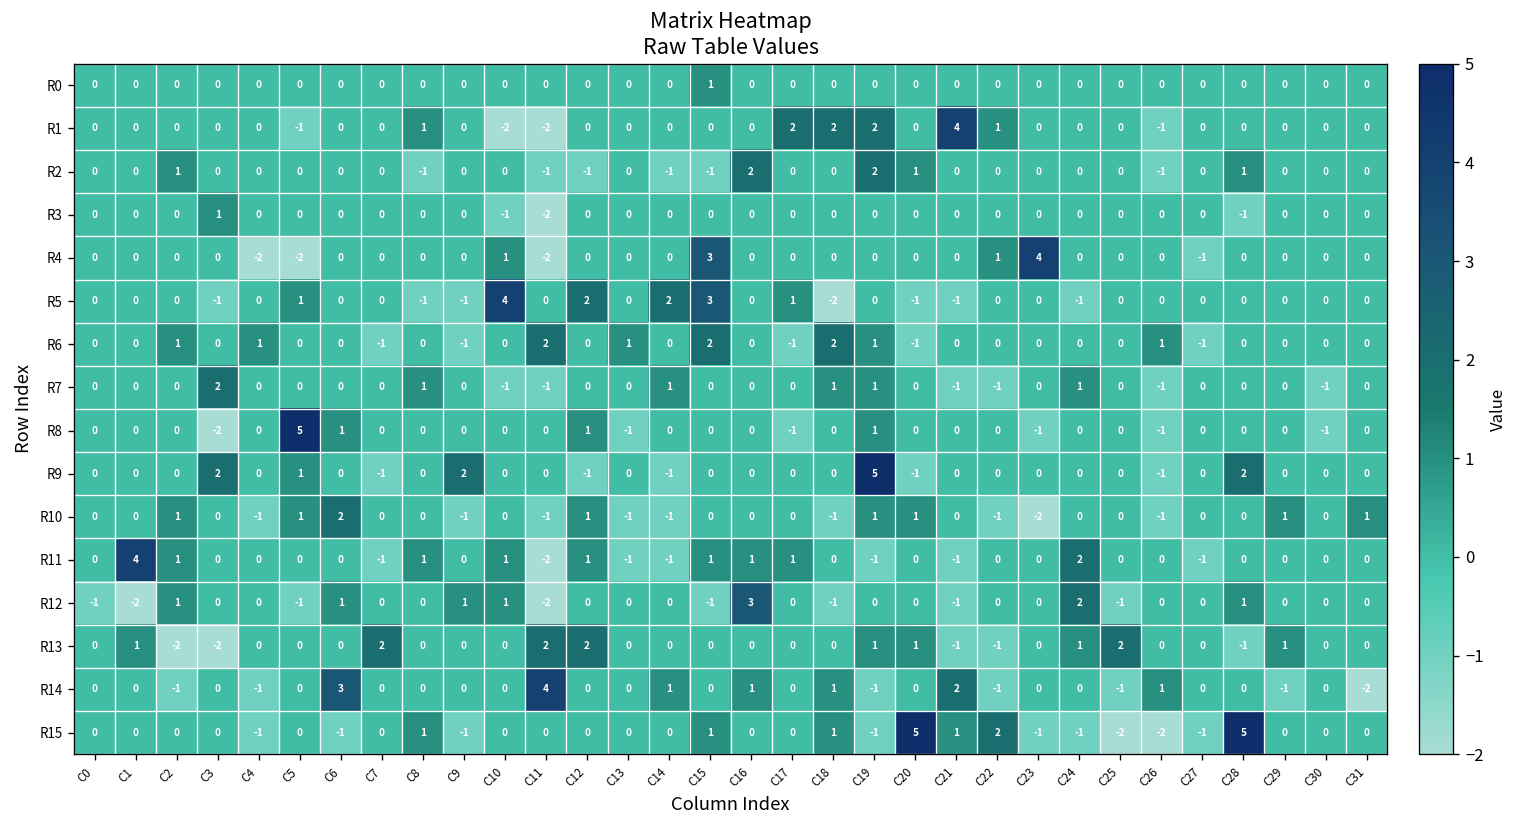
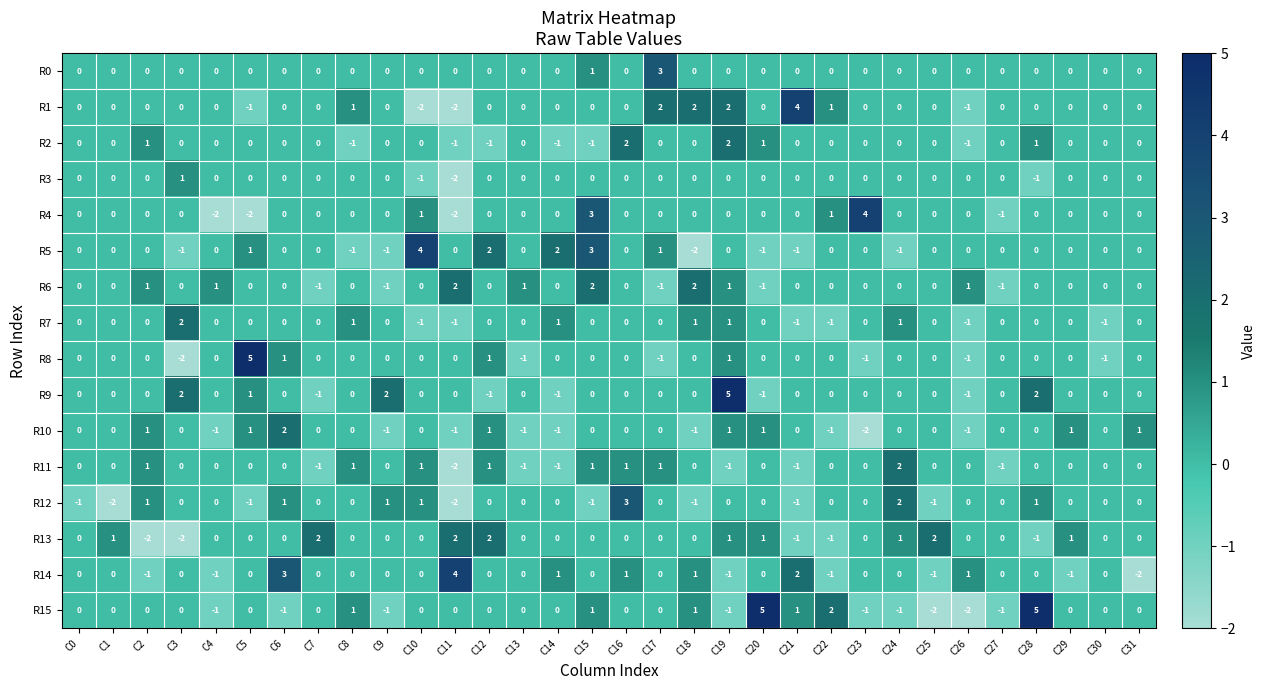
  {
    "R0": {
      "C0": 0,
      "C1": 0,
      "C2": 0,
      "C3": 0,
      "C4": 0,
      "C5": 0,
      "C6": 0,
      "C7": 0,
      "C8": 0,
      "C9": 0,
      "C10": 0,
      "C11": 0,
      "C12": 0,
      "C13": 0,
      "C14": 0,
      "C15": 1,
      "C16": 0,
-     "C17": 0,
+     "C17": 3,
      "C18": 0,
      "C19": 0,
      "C20": 0,
      "C21": 0,
      "C22": 0,
      "C23": 0,
      "C24": 0,
      "C25": 0,
      "C26": 0,
      "C27": 0,
      "C28": 0,
      "C29": 0,
      "C30": 0,
      "C31": 0
    },
    "R11": {
      "C0": 0,
-     "C1": 4,
+     "C1": 0,
      "C2": 1,
      "C3": 0,
      "C4": 0,
      "C5": 0,
      "C6": 0,
      "C7": -1,
      "C8": 1,
      "C9": 0,
      "C10": 1,
      "C11": -2,
      "C12": 1,
      "C13": -1,
      "C14": -1,
      "C15": 1,
      "C16": 1,
      "C17": 1,
      "C18": 0,
      "C19": -1,
      "C20": 0,
      "C21": -1,
      "C22": 0,
      "C23": 0,
      "C24": 2,
      "C25": 0,
      "C26": 0,
      "C27": -1,
      "C28": 0,
      "C29": 0,
      "C30": 0,
      "C31": 0
    }
  }
